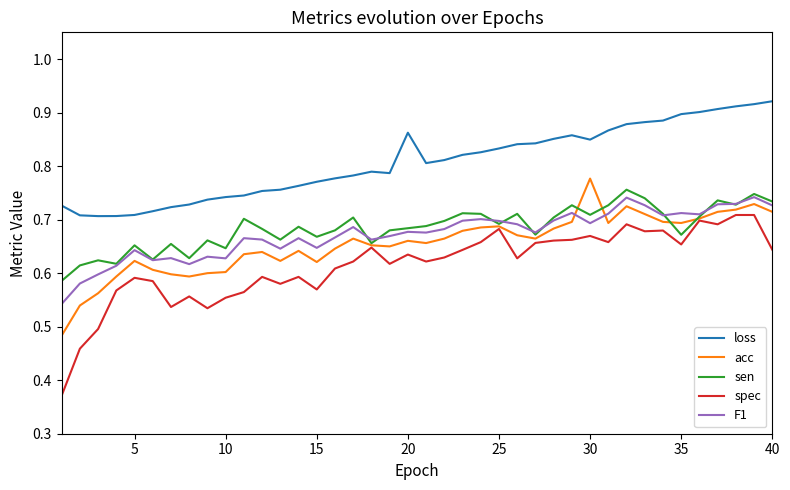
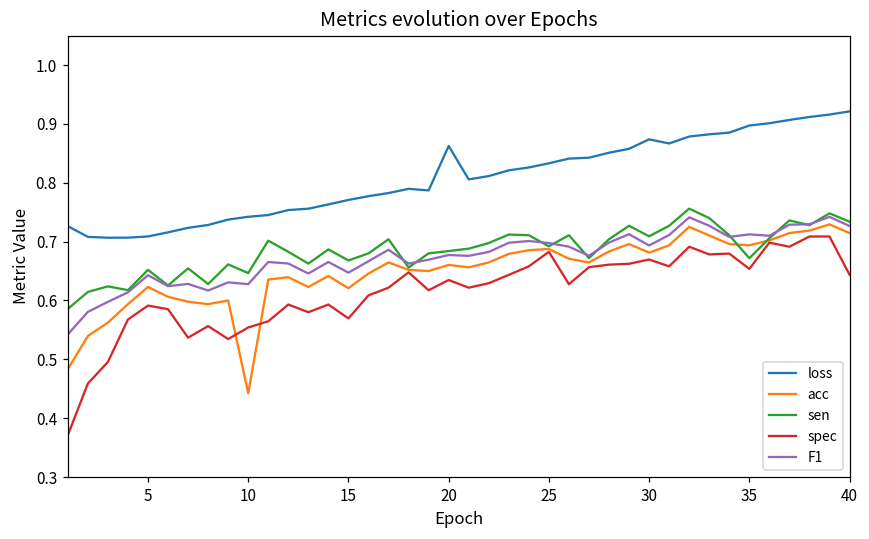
  {
    "loss": {
      "5": 0.71,
      "10": 0.74,
      "15": 0.77,
      "20": 0.86,
      "25": 0.83,
-     "30": 0.85,
+     "30": 0.87,
      "35": 0.90,
      "40": 0.92
    },
    "acc": {
      "5": 0.62,
-     "10": 0.60,
+     "10": 0.44,
      "15": 0.62,
      "20": 0.66,
-     "30": 0.78,
+     "30": 0.68,
      "35": 0.69,
      "40": 0.71
    },
    "sen": {
      "5": 0.65,
      "10": 0.65,
      "15": 0.67,
      "20": 0.68,
      "30": 0.71,
      "35": 0.67,
      "40": 0.73
    },
    "spec": {
      "5": 0.59,
      "10": 0.55,
      "15": 0.57,
      "20": 0.63,
      "25": 0.68,
      "30": 0.67,
      "35": 0.65,
      "40": 0.64
    },
    "F1": {
      "5": 0.64,
      "10": 0.63,
      "15": 0.65,
      "20": 0.68,
      "25": 0.70,
      "30": 0.69,
      "35": 0.71,
      "40": 0.73
    }
  }
